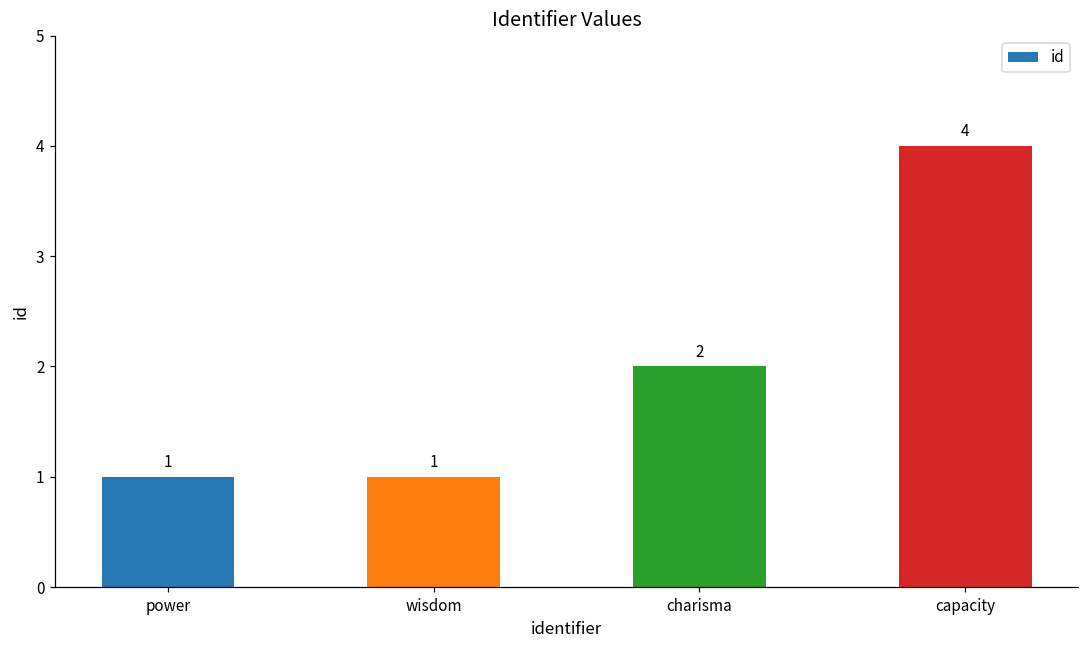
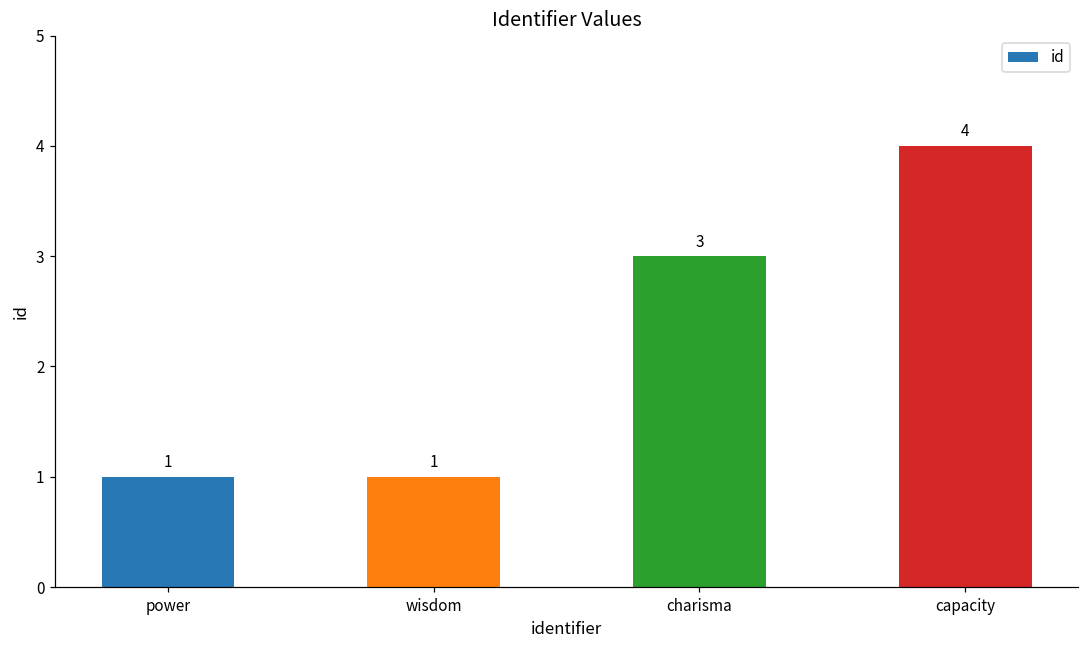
  {
    "power": 1,
    "wisdom": 1,
-   "charisma": 2,
+   "charisma": 3,
    "capacity": 4
  }
